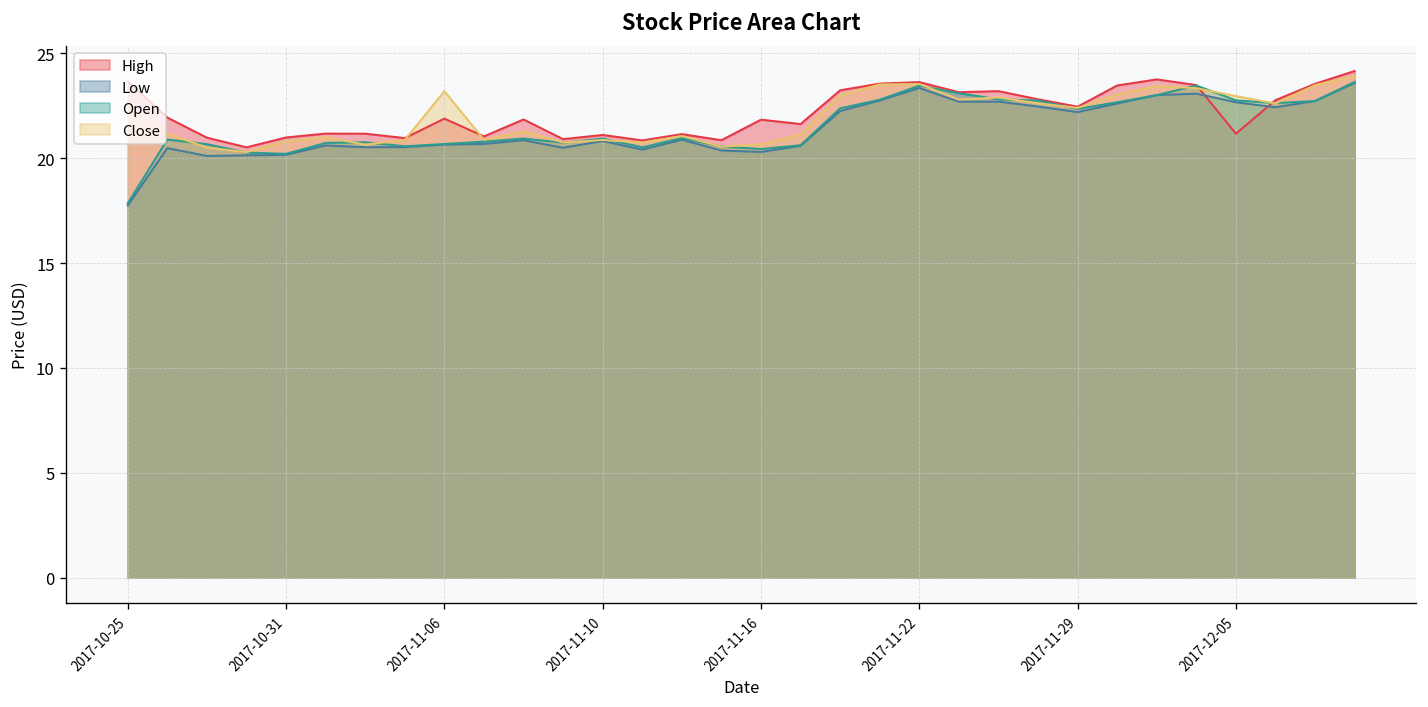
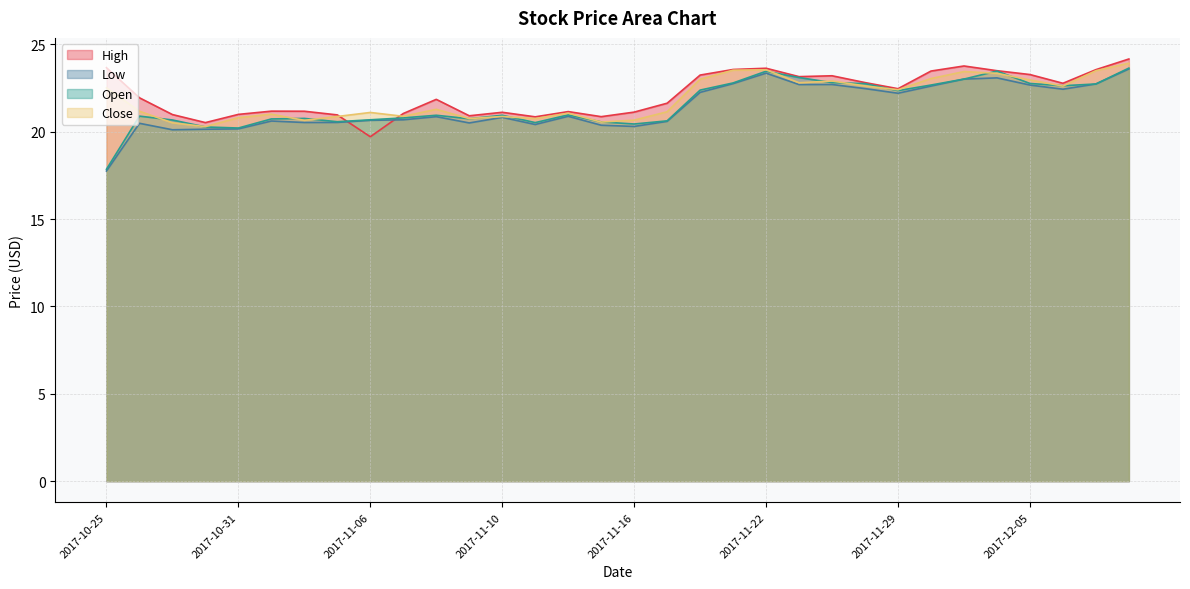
  {
    "High": {
      "2017-10-31": 21.0,
-     "2017-11-06": 21.9,
+     "2017-11-06": 19.7,
      "2017-11-10": 21.1,
-     "2017-11-16": 21.8,
-     "2017-12-05": 21.2
+     "2017-11-16": 21.1,
+     "2017-12-05": 23.3
    },
    "Close": {
      "2017-10-31": 20.8,
-     "2017-11-06": 23.2,
+     "2017-11-06": 21.1,
      "2017-11-16": 20.7,
      "2017-12-05": 23.0
    }
  }
